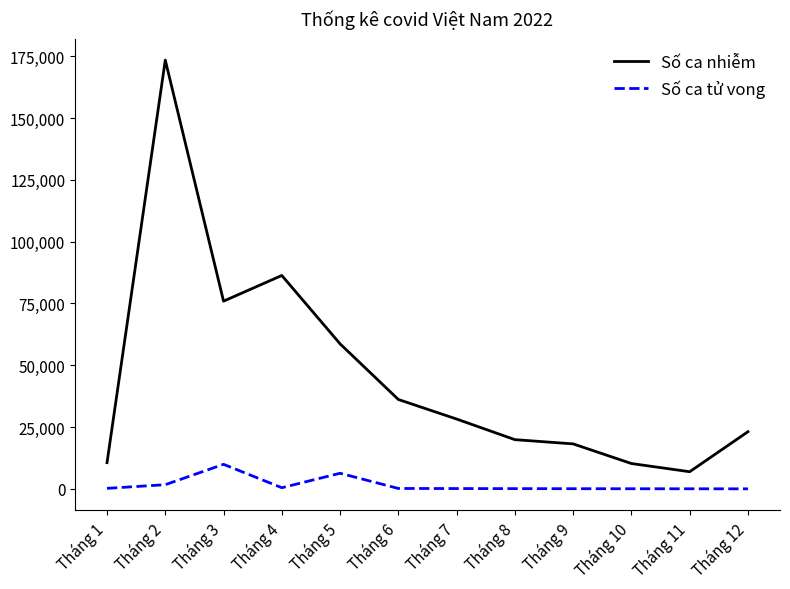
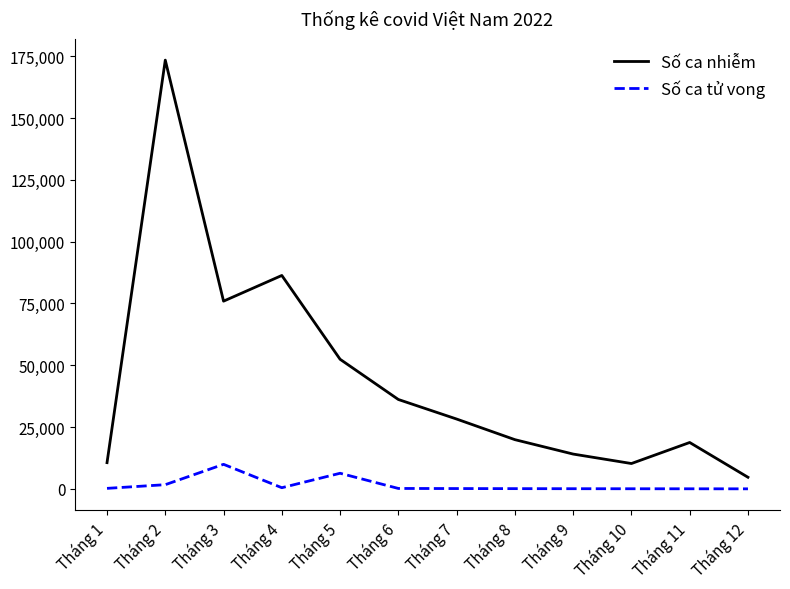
  {
    "Số ca nhiễm": {
      "Tháng 1": "11,000",
      "Tháng 2": "173,000",
      "Tháng 3": "76,000",
      "Tháng 4": "86,000",
-     "Tháng 5": "59,000",
+     "Tháng 5": "52,000",
      "Tháng 6": "36,000",
      "Tháng 7": "28,000",
      "Tháng 8": "20,000",
-     "Tháng 9": "18,000",
+     "Tháng 9": "14,000",
      "Tháng 10": "10,000",
-     "Tháng 11": "7,000",
-     "Tháng 12": "23,000"
+     "Tháng 11": "19,000",
+     "Tháng 12": "5,000"
    },
    "Số ca tử vong": {
      "Tháng 1": "0",
      "Tháng 2": "2,000",
      "Tháng 3": "10,000",
      "Tháng 4": "0",
      "Tháng 5": "6,000",
      "Tháng 6": "0",
      "Tháng 7": "0",
      "Tháng 8": "0",
      "Tháng 9": "0",
      "Tháng 10": "0",
      "Tháng 11": "0",
      "Tháng 12": "0"
    }
  }
